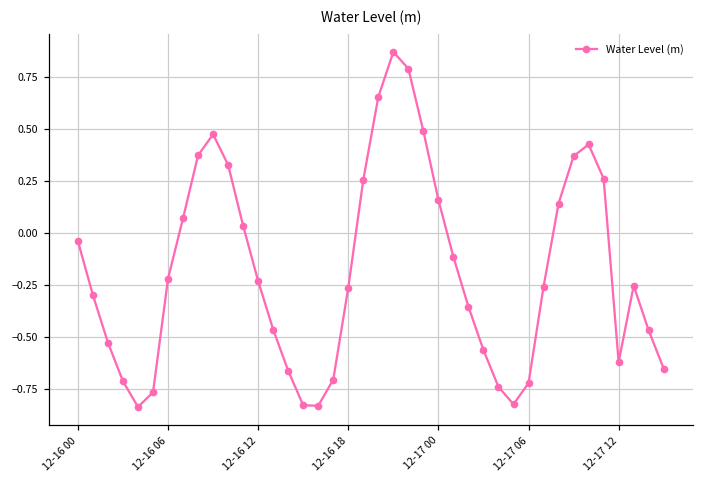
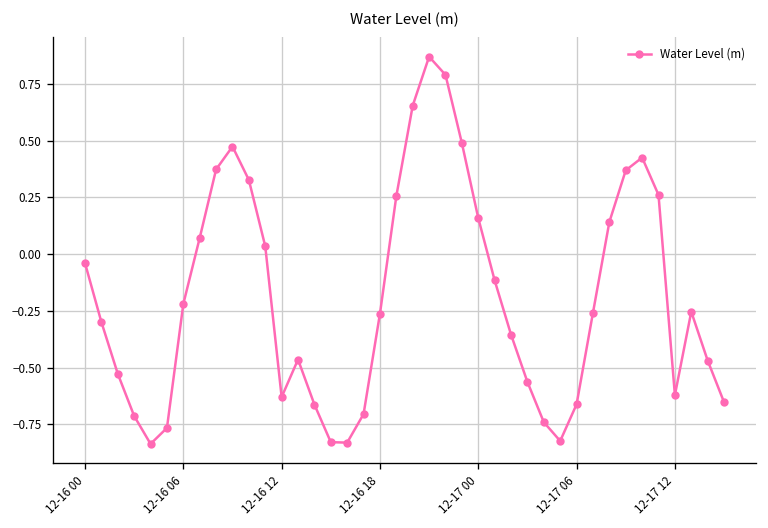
  {
    "12-16 00": -0.04,
    "12-16 06": -0.22,
-   "12-16 12": -0.23,
+   "12-16 12": -0.63,
    "12-16 18": -0.26,
    "12-17 00": 0.16,
-   "12-17 06": -0.72,
+   "12-17 06": -0.66,
    "12-17 12": -0.62
  }
